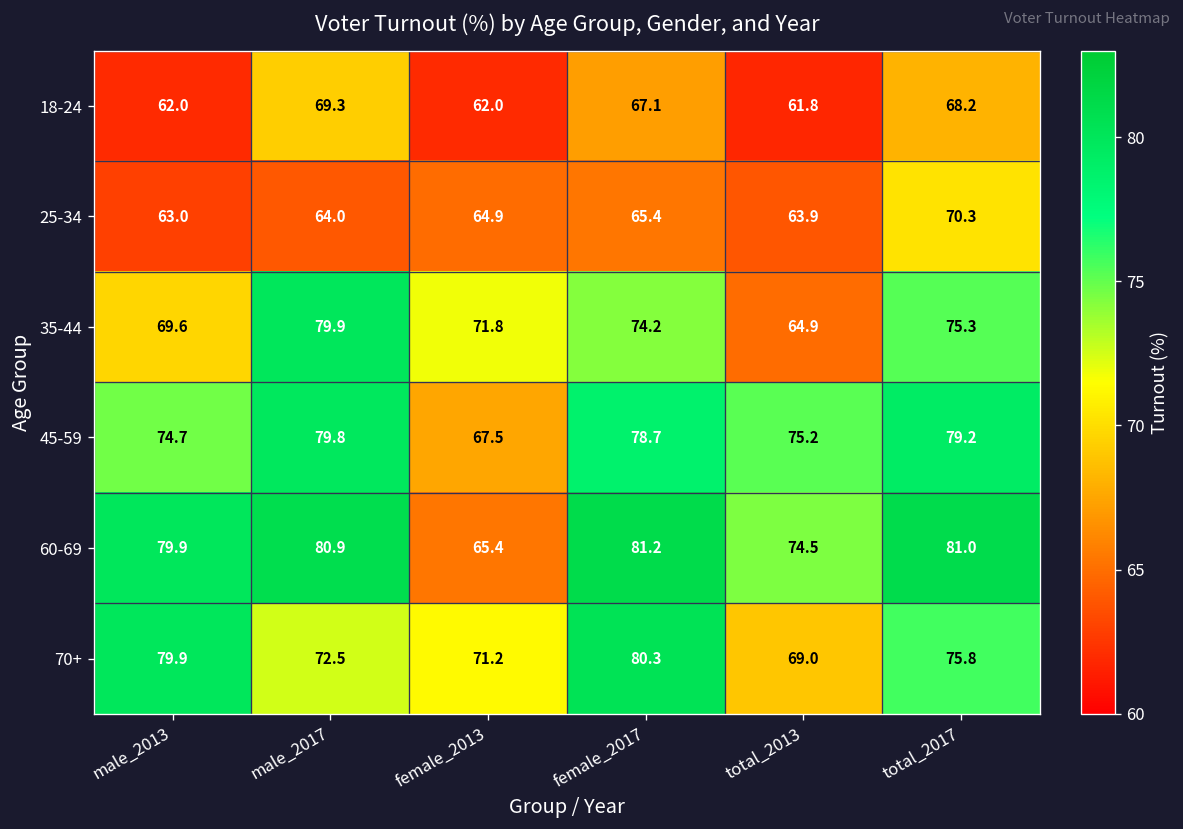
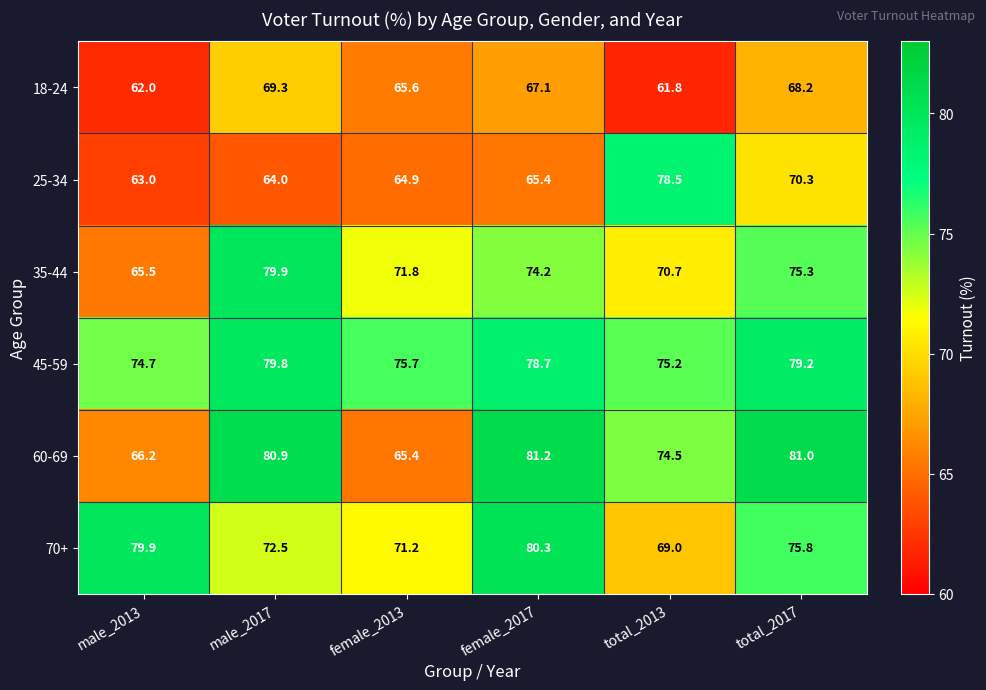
  {
    "18-24": {
      "male_2013": 62.0,
      "male_2017": 69.3,
-     "female_2013": 62.0,
+     "female_2013": 65.6,
      "female_2017": 67.1,
      "total_2013": 61.8,
      "total_2017": 68.2
    },
    "25-34": {
      "male_2013": 63.0,
      "male_2017": 64.0,
      "female_2013": 64.9,
      "female_2017": 65.4,
-     "total_2013": 63.9,
+     "total_2013": 78.5,
      "total_2017": 70.3
    },
    "35-44": {
-     "male_2013": 69.6,
+     "male_2013": 65.5,
      "male_2017": 79.9,
      "female_2013": 71.8,
      "female_2017": 74.2,
-     "total_2013": 64.9,
+     "total_2013": 70.7,
      "total_2017": 75.3
    },
    "45-59": {
      "male_2013": 74.7,
      "male_2017": 79.8,
-     "female_2013": 67.5,
+     "female_2013": 75.7,
      "female_2017": 78.7,
      "total_2013": 75.2,
      "total_2017": 79.2
    },
    "60-69": {
-     "male_2013": 79.9,
+     "male_2013": 66.2,
      "male_2017": 80.9,
      "female_2013": 65.4,
      "female_2017": 81.2,
      "total_2013": 74.5,
      "total_2017": 81.0
    },
    "70+": {
      "male_2013": 79.9,
      "male_2017": 72.5,
      "female_2013": 71.2,
      "female_2017": 80.3,
      "total_2013": 69.0,
      "total_2017": 75.8
    }
  }
